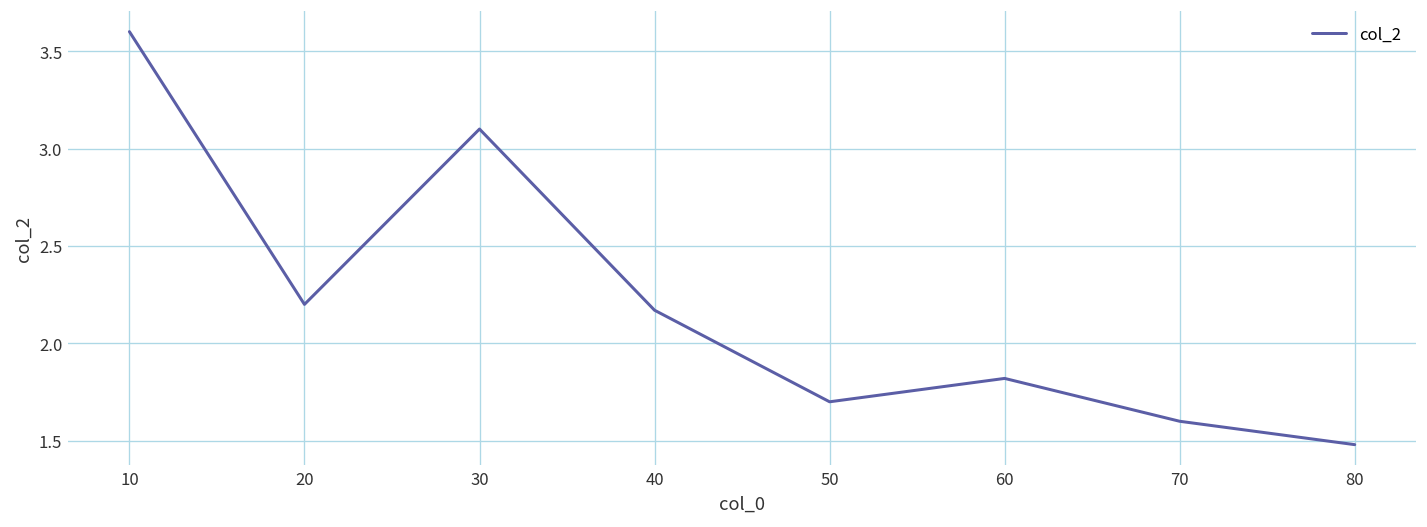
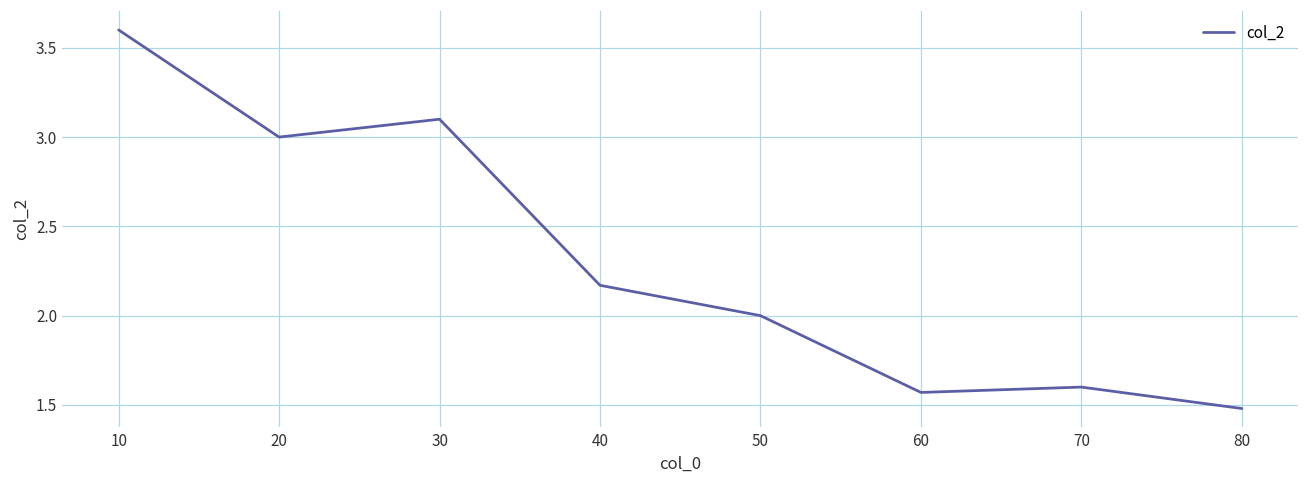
  {
    "10": 3.60,
-   "20": 2.2,
+   "20": 3.0,
    "30": 3.10,
    "40": 2.17,
-   "50": 1.7,
-   "60": 1.82,
+   "50": 2.0,
+   "60": 1.57,
    "70": 1.60,
    "80": 1.48
  }
